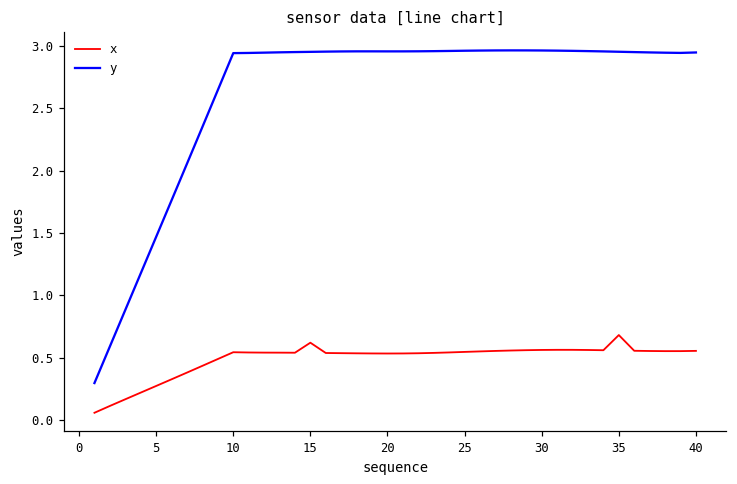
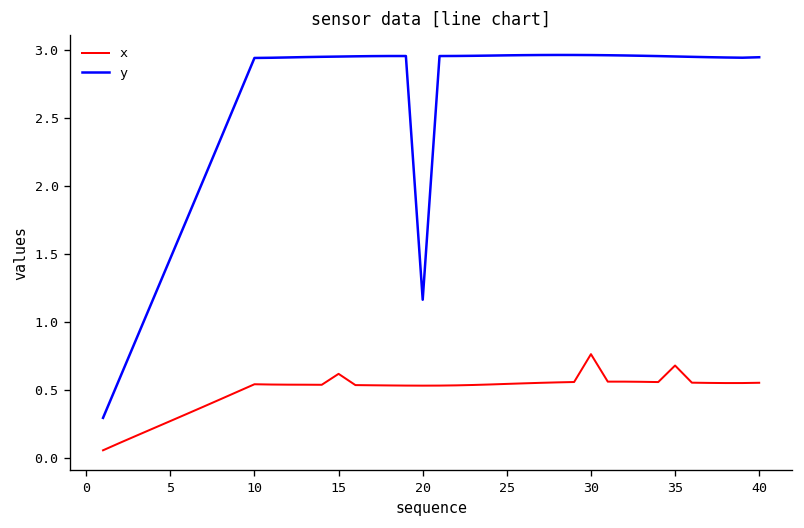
  {
    "x": {
      "5": 0.27,
      "10": 0.54,
      "15": 0.62,
      "20": 0.53,
      "25": 0.55,
-     "30": 0.56,
+     "30": 0.76,
      "35": 0.68,
      "40": 0.55
    },
    "y": {
      "5": 1.47,
      "10": 2.94,
      "15": 2.95,
-     "20": 2.96,
+     "20": 1.16,
      "25": 2.96,
      "30": 2.97,
      "35": 2.96,
      "40": 2.95
    }
  }
